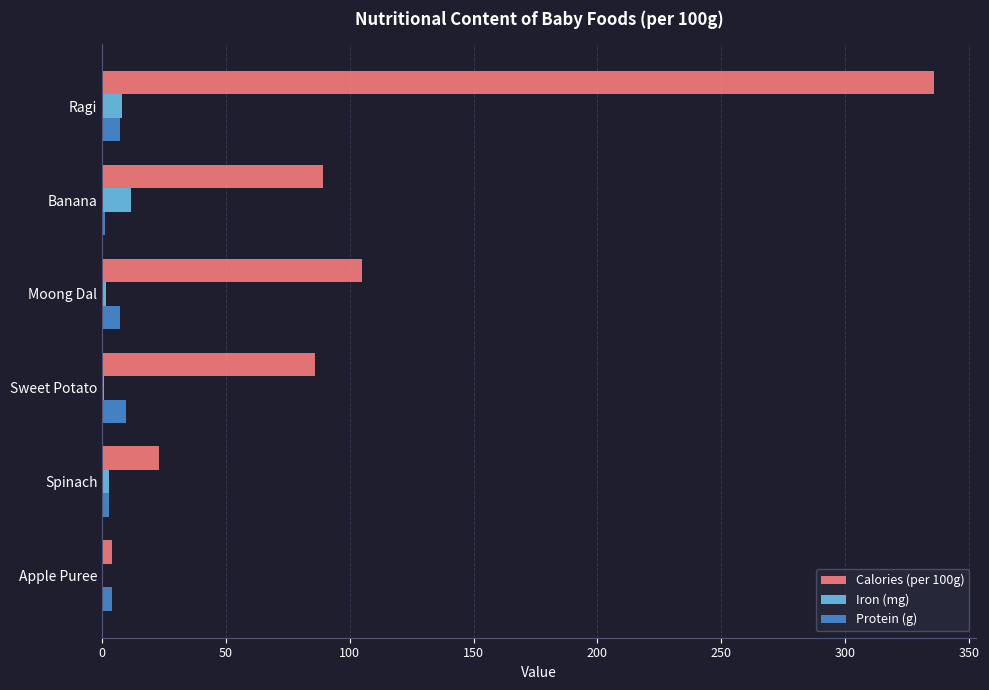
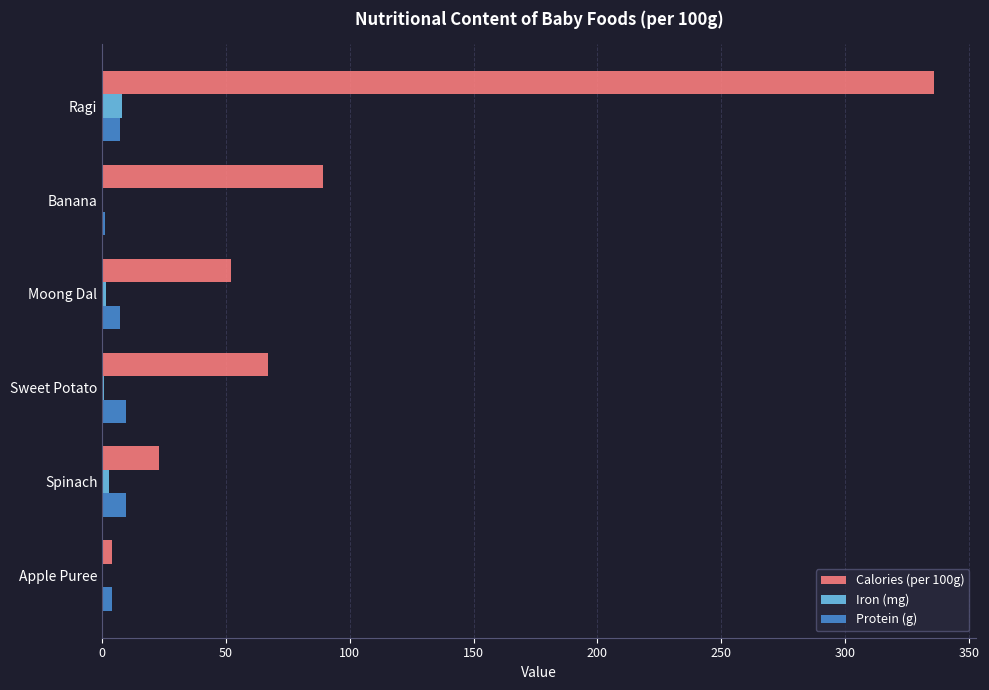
  {
    "Calories (per 100g)": {
      "Ragi": 336,
      "Banana": 89,
-     "Moong Dal": 105,
-     "Sweet Potato": 86,
+     "Moong Dal": 52,
+     "Sweet Potato": 67,
      "Spinach": 23,
      "Apple Puree": 4
    },
    "Iron (mg)": {
      "Ragi": 8,
-     "Banana": 12,
+     "Banana": 0,
      "Moong Dal": 2,
      "Spinach": 3
    },
    "Protein (g)": {
      "Ragi": 7,
      "Banana": 1,
      "Moong Dal": 7,
      "Sweet Potato": 10,
-     "Spinach": 3,
+     "Spinach": 10,
      "Apple Puree": 4
    }
  }
